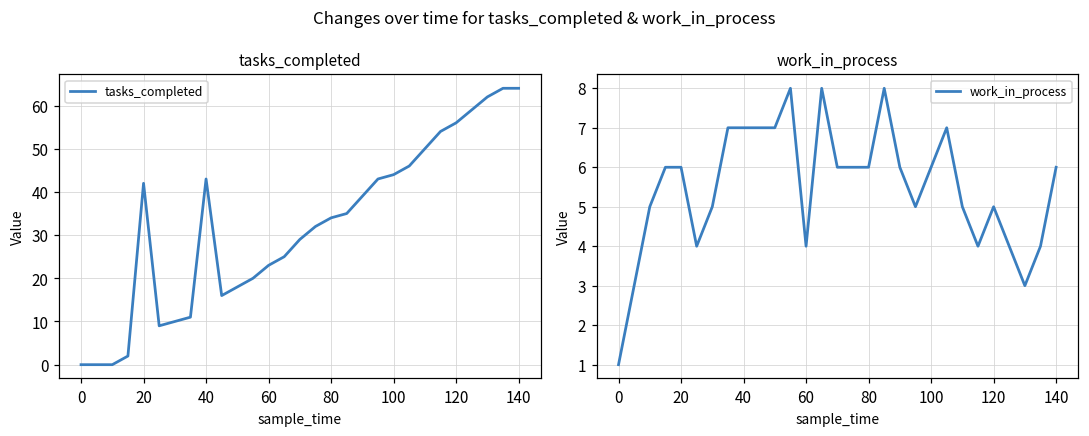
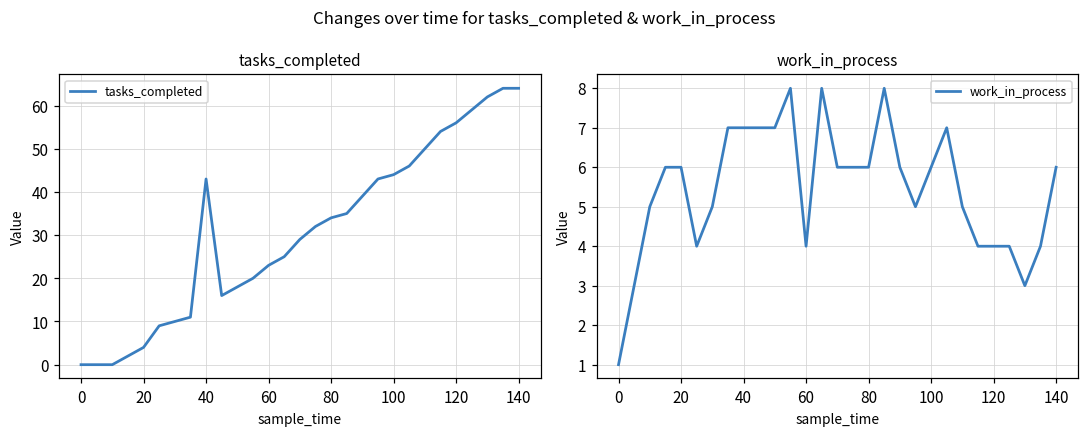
  {
    "tasks_completed": {
      "0": 0,
-     "20": 42,
+     "20": 4,
      "40": 43,
      "60": 23,
      "80": 34,
      "100": 44,
      "120": 56,
      "140": 64
    },
    "work_in_process": {
      "0": 1,
      "20": 6,
      "40": 7,
      "60": 4,
      "80": 6,
      "100": 6,
-     "120": 5,
+     "120": 4,
      "140": 6
    }
  }
